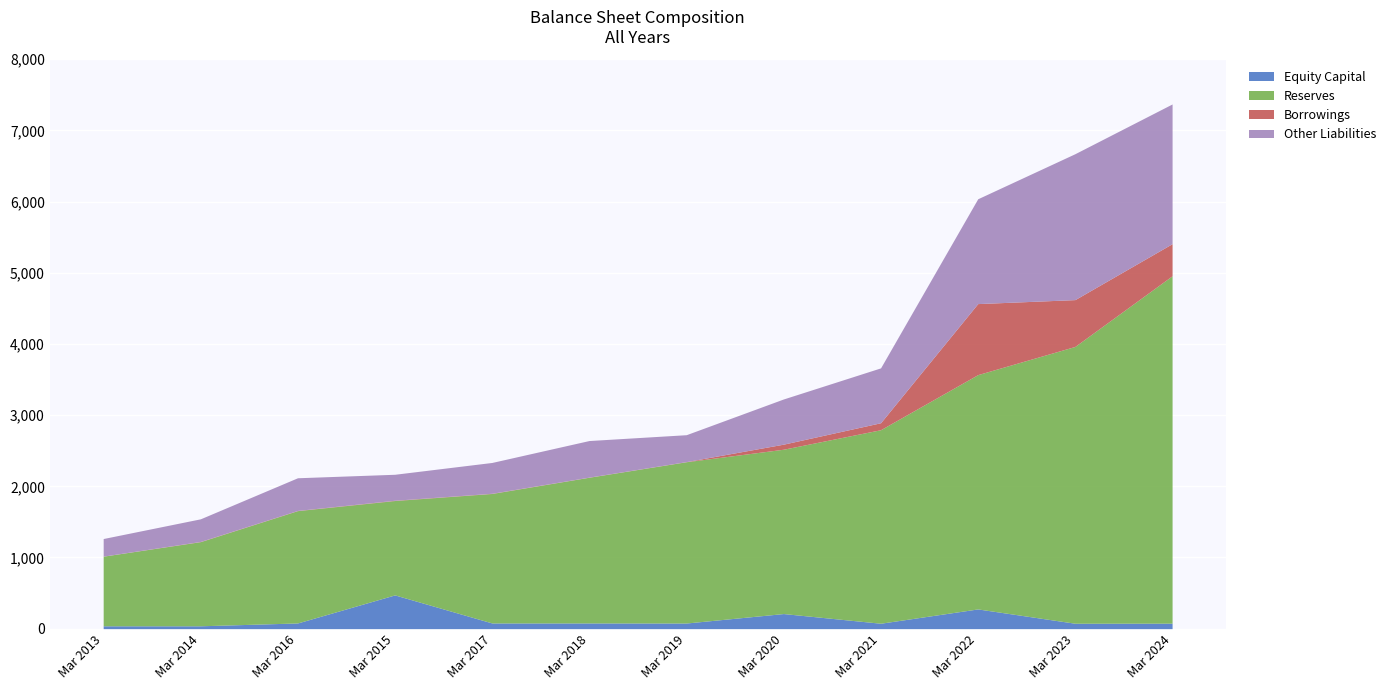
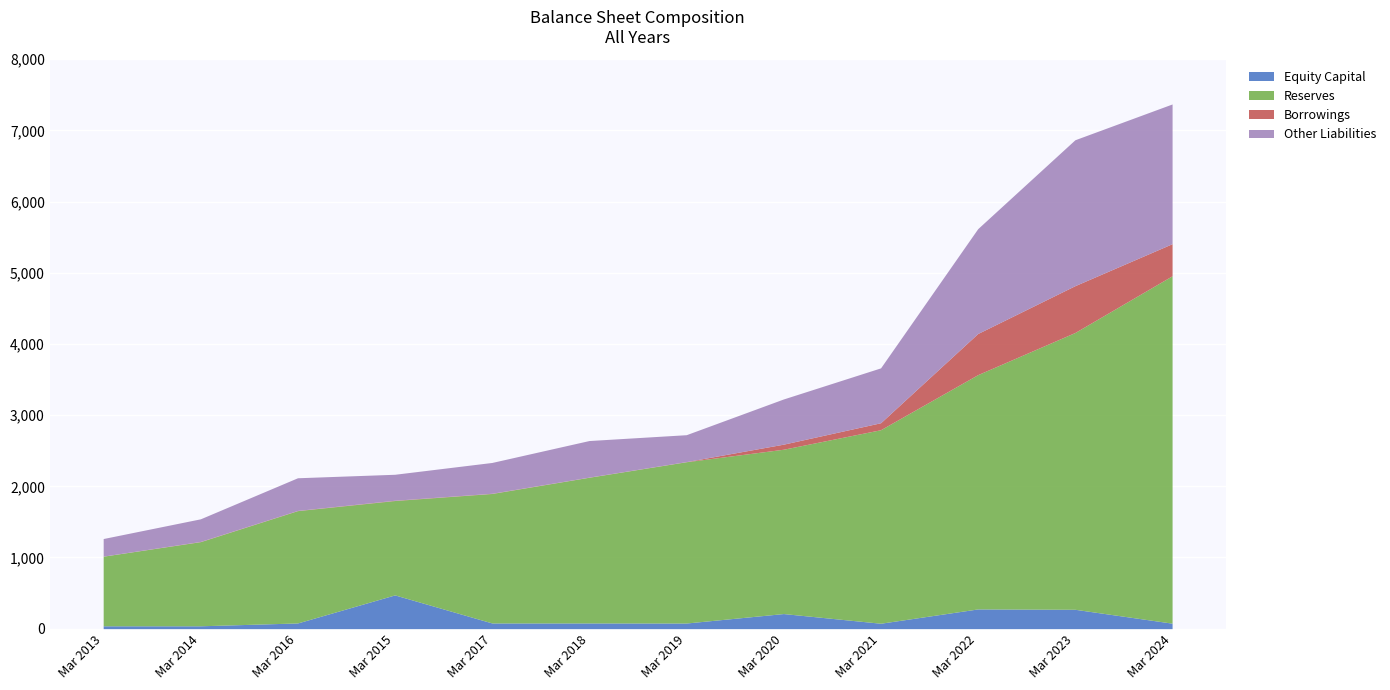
  {
    "Equity Capital": {
      "Mar 2013": "0",
      "Mar 2014": "0",
      "Mar 2016": "100",
      "Mar 2015": "500",
      "Mar 2017": "100",
      "Mar 2018": "100",
      "Mar 2019": "100",
      "Mar 2020": "200",
      "Mar 2021": "100",
      "Mar 2022": "300",
-     "Mar 2023": "100",
+     "Mar 2023": "300",
      "Mar 2024": "100"
    },
    "Reserves": {
      "Mar 2020": "2,300",
      "Mar 2021": "2,700",
      "Mar 2022": "3,300",
      "Mar 2023": "3,900",
      "Mar 2024": "4,900"
    },
    "Borrowings": {
      "Mar 2020": "100",
      "Mar 2021": "100",
-     "Mar 2022": "1,000",
+     "Mar 2022": "600",
      "Mar 2023": "700",
      "Mar 2024": "500"
    },
    "Other Liabilities": {
      "Mar 2013": "200",
      "Mar 2014": "300",
      "Mar 2016": "500",
      "Mar 2015": "400",
      "Mar 2017": "400",
      "Mar 2018": "500",
      "Mar 2019": "400",
      "Mar 2020": "600",
      "Mar 2021": "800",
      "Mar 2022": "1,500",
      "Mar 2023": "2,100",
      "Mar 2024": "2,000"
    }
  }
